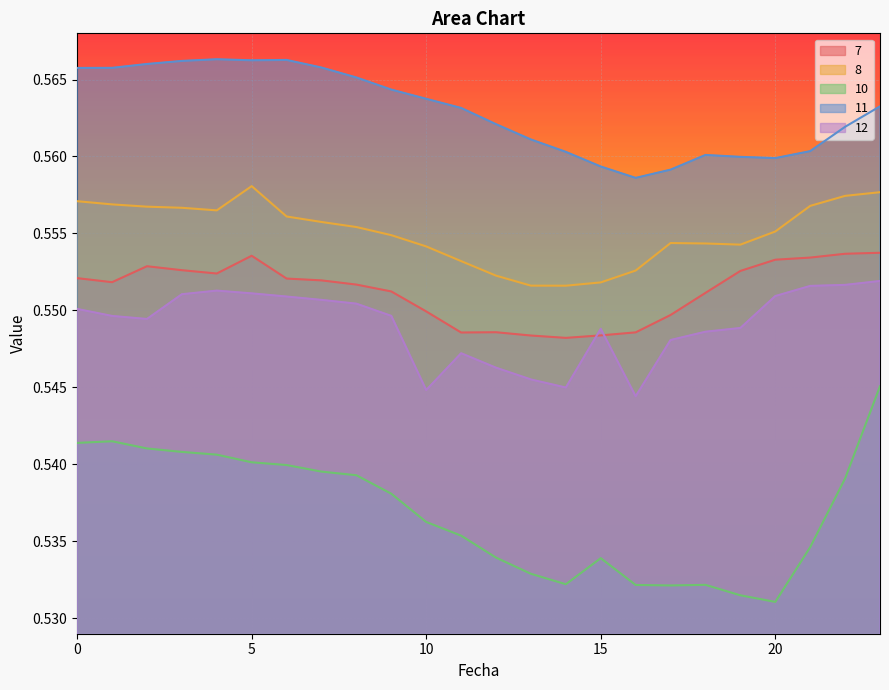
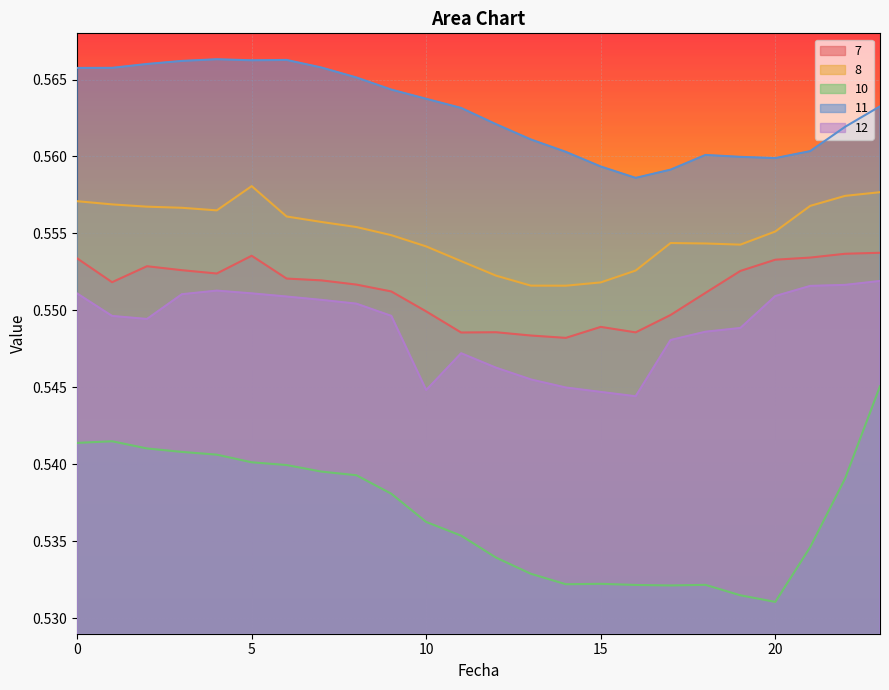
  {
    "7": {
-     "0": 0.5521,
+     "0": 0.5534,
      "5": 0.5536,
      "10": 0.5499,
-     "15": 0.5484,
+     "15": 0.5489,
      "20": 0.5533
    },
    "8": {
      "0": 0.5571,
      "5": 0.5581,
      "10": 0.5542,
      "15": 0.5518,
      "20": 0.5551
    },
    "10": {
      "0": 0.5414,
      "5": 0.5401,
      "10": 0.5363,
-     "15": 0.5339,
+     "15": 0.5322,
      "20": 0.5311
    },
    "11": {
      "0": 0.5658,
      "5": 0.5662,
      "10": 0.5637,
      "15": 0.5593,
      "20": 0.5599
    },
    "12": {
-     "0": 0.5501,
+     "0": 0.5511,
      "5": 0.5511,
      "10": 0.5448,
-     "15": 0.5488,
+     "15": 0.5447,
      "20": 0.5509
    }
  }
